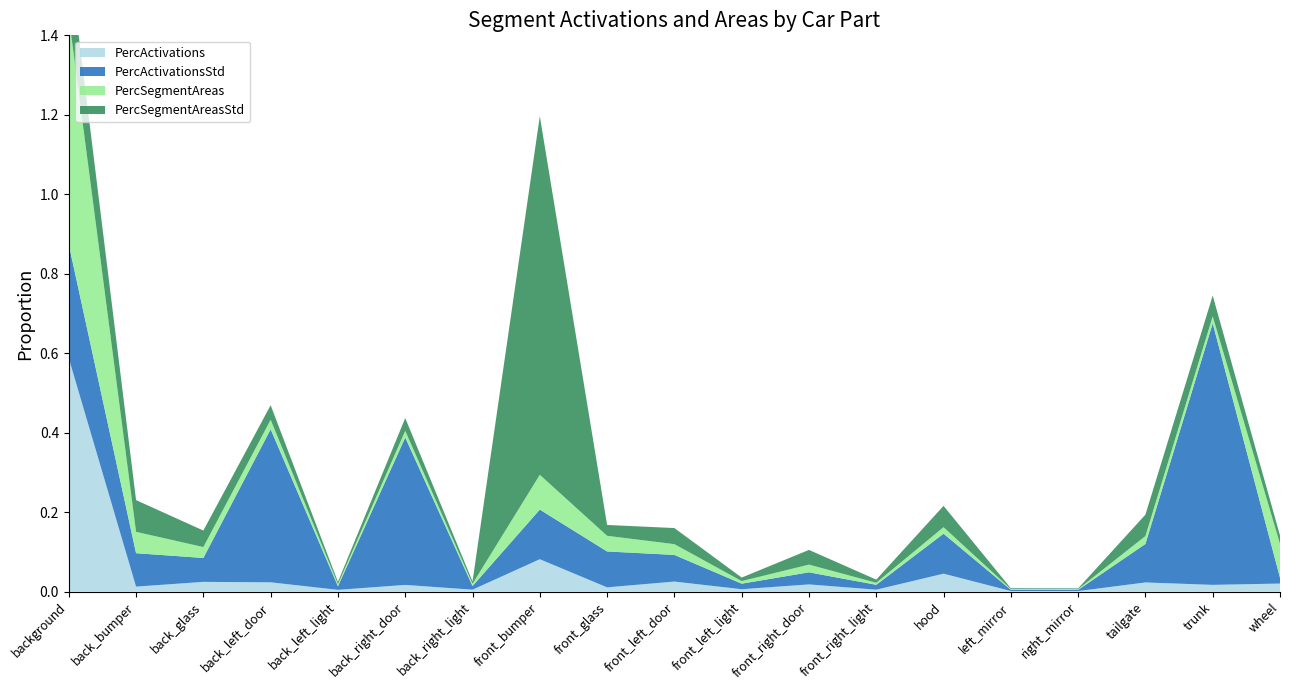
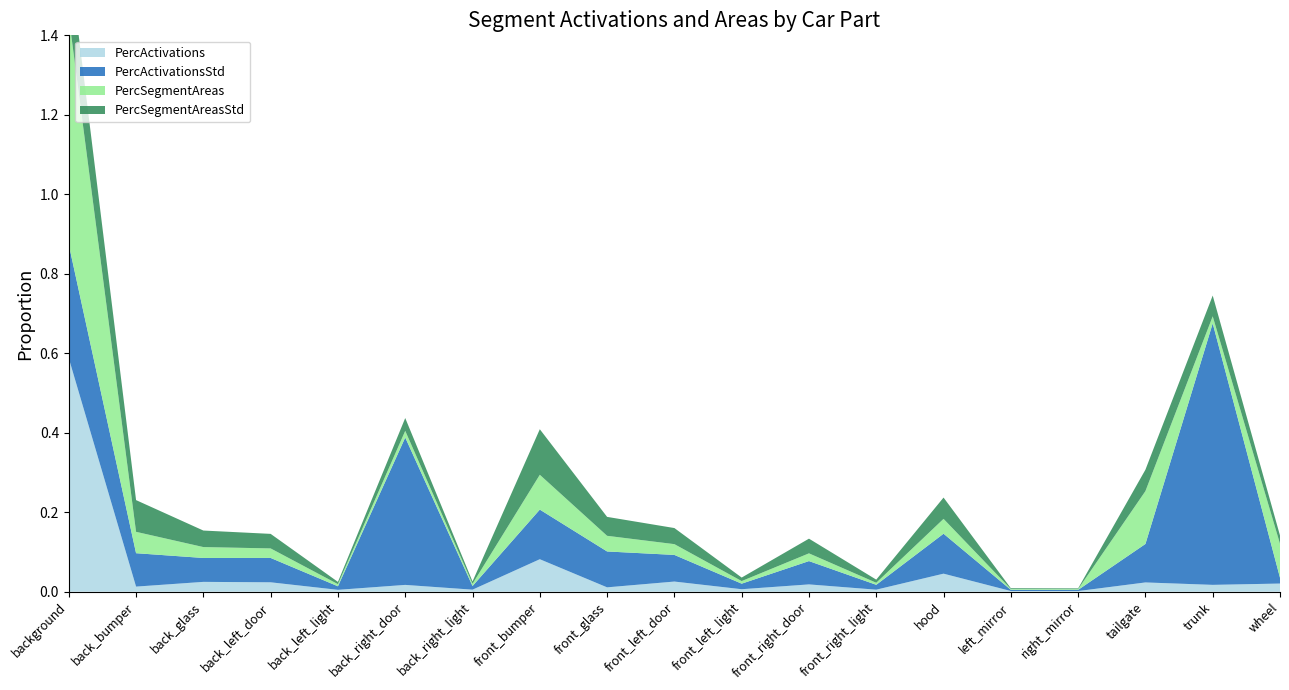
  {
    "PercActivations": {
      "background": 0.59,
      "back_bumper": 0.01,
      "back_glass": 0.02,
      "back_left_door": 0.02,
      "back_right_door": 0.02,
      "front_bumper": 0.08,
      "front_glass": 0.01,
      "front_left_door": 0.03,
      "front_right_door": 0.02,
      "hood": 0.05,
      "tailgate": 0.02,
      "trunk": 0.02,
      "wheel": 0.02
    },
    "PercActivationsStd": {
      "background": 0.29,
      "back_bumper": 0.08,
      "back_glass": 0.06,
-     "back_left_door": 0.39,
+     "back_left_door": 0.06,
      "back_right_door": 0.37,
      "front_bumper": 0.12,
      "front_glass": 0.09,
      "front_left_door": 0.07,
      "front_left_light": 0.01,
-     "front_right_door": 0.03,
+     "front_right_door": 0.06,
      "hood": 0.10,
      "tailgate": 0.10,
      "trunk": 0.66,
      "wheel": 0.01
    },
    "PercSegmentAreas": {
      "back_bumper": 0.05,
      "back_glass": 0.03,
      "back_left_door": 0.02,
      "back_right_door": 0.02,
      "front_bumper": 0.09,
      "front_glass": 0.04,
      "front_left_door": 0.03,
      "front_left_light": 0.01,
      "front_right_door": 0.02,
-     "hood": 0.02,
-     "tailgate": 0.02,
+     "hood": 0.04,
+     "tailgate": 0.13,
      "trunk": 0.02,
      "wheel": 0.09
    },
    "PercSegmentAreasStd": {
      "back_bumper": 0.08,
      "back_glass": 0.04,
      "back_left_door": 0.04,
      "back_right_door": 0.03,
-     "front_bumper": 0.90,
-     "front_glass": 0.03,
+     "front_bumper": 0.11,
+     "front_glass": 0.05,
      "front_left_door": 0.04,
      "front_left_light": 0.01,
      "front_right_door": 0.04,
      "front_right_light": 0.01,
      "hood": 0.05,
      "tailgate": 0.05,
      "trunk": 0.05,
      "wheel": 0.02
    }
  }
